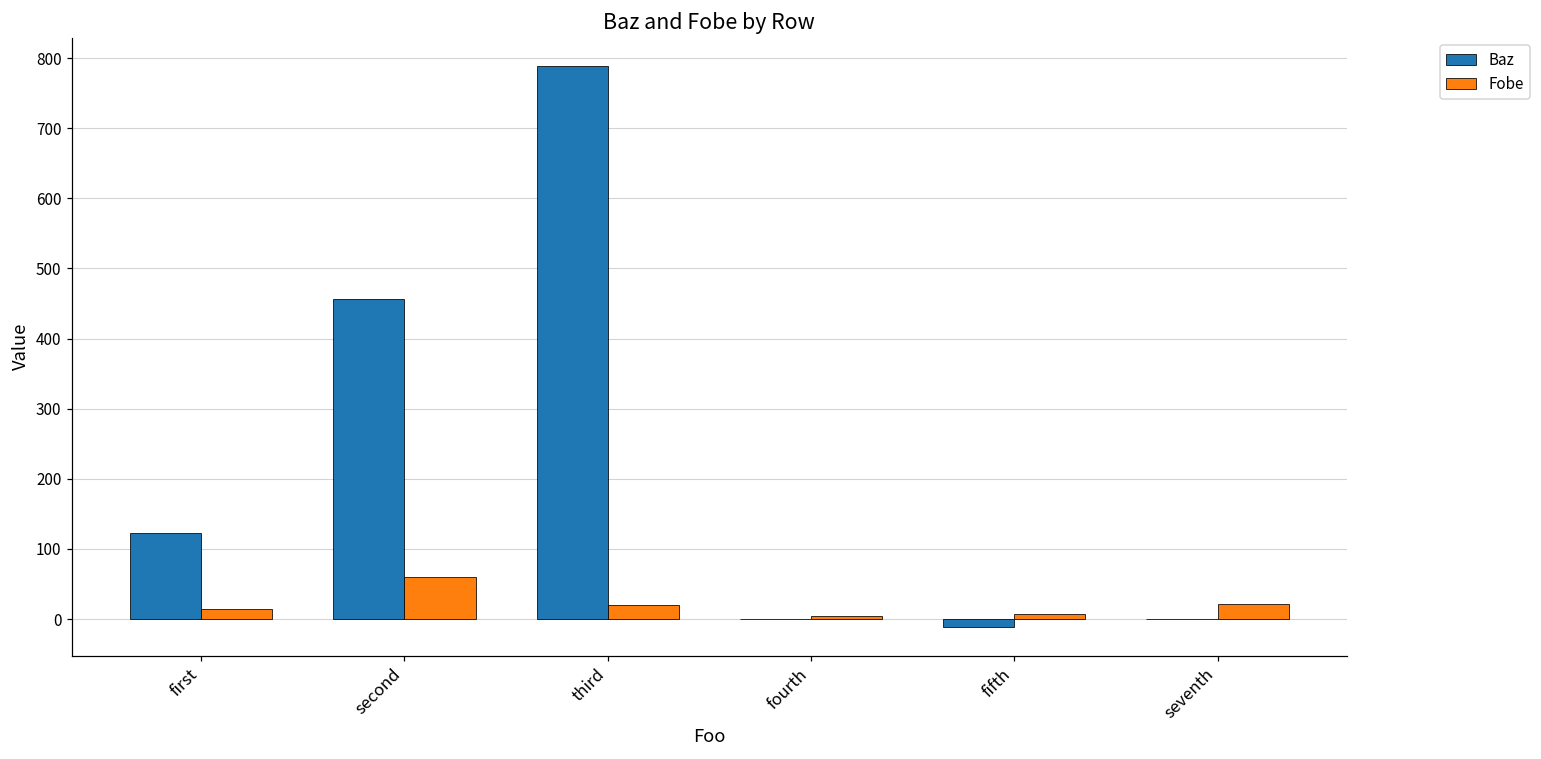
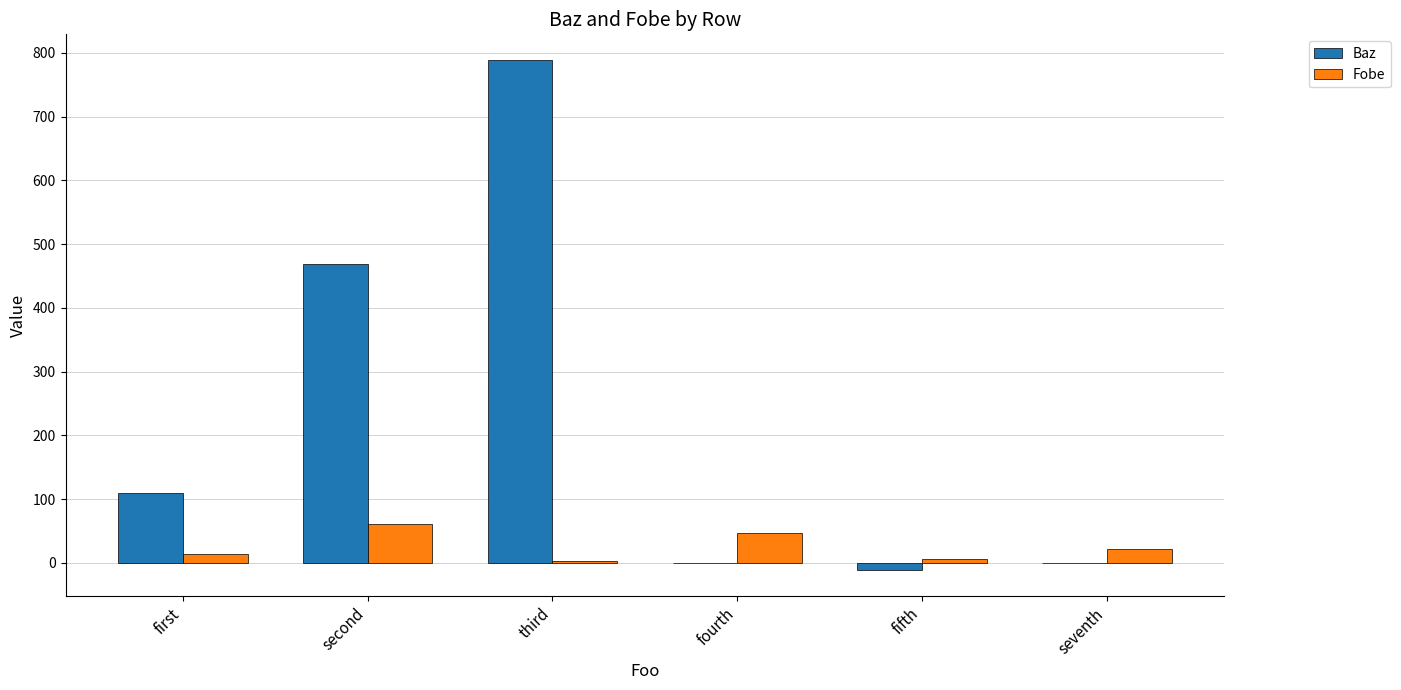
  {
    "Baz": {
-     "first": 120,
-     "second": 460,
+     "first": 110,
+     "second": 470,
      "third": 790,
      "fourth": 0,
      "fifth": -10,
      "seventh": 0
    },
    "Fobe": {
      "first": 10,
      "second": 60,
-     "third": 20,
-     "fourth": 0,
+     "third": 0,
+     "fourth": 50,
      "fifth": 10,
      "seventh": 20
    }
  }
